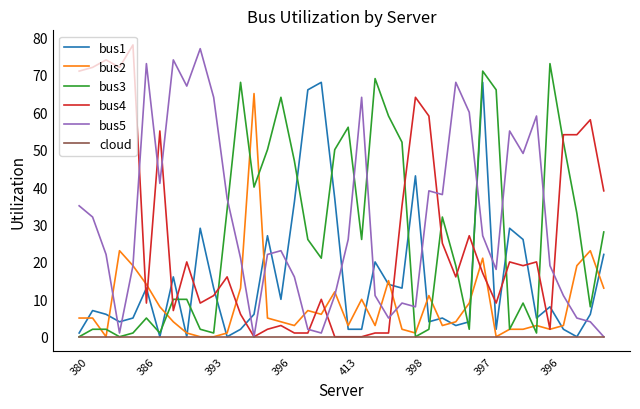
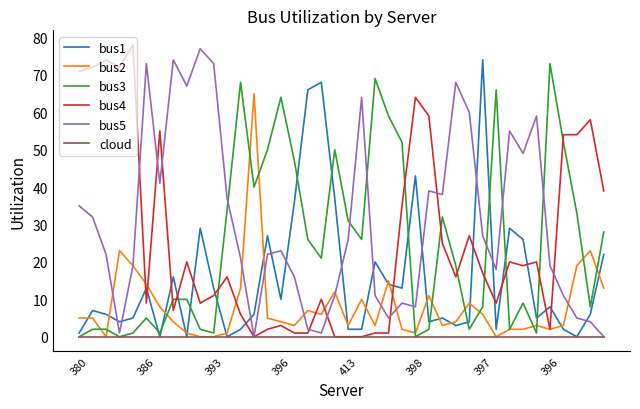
  {
    "bus1": {
      "380": 1,
      "386": 13,
      "393": 13,
      "413": 2,
      "398": 43,
-     "397": 68
+     "397": 74
    },
    "bus2": {
      "380": 5,
      "386": 14,
      "413": 3,
      "398": 1,
-     "397": 21
+     "397": 6
    },
    "bus3": {
      "386": 5,
      "393": 1,
-     "413": 56,
-     "397": 71
+     "413": 31,
+     "397": 8
    },
    "bus4": {
      "386": 9,
      "393": 11,
      "398": 64,
      "397": 17
    },
    "bus5": {
      "380": 35,
      "386": 73,
-     "393": 64,
+     "393": 73,
      "413": 26,
      "398": 8,
      "397": 27
    },
    "cloud": {
      "386": 0,
      "397": 0
    }
  }
